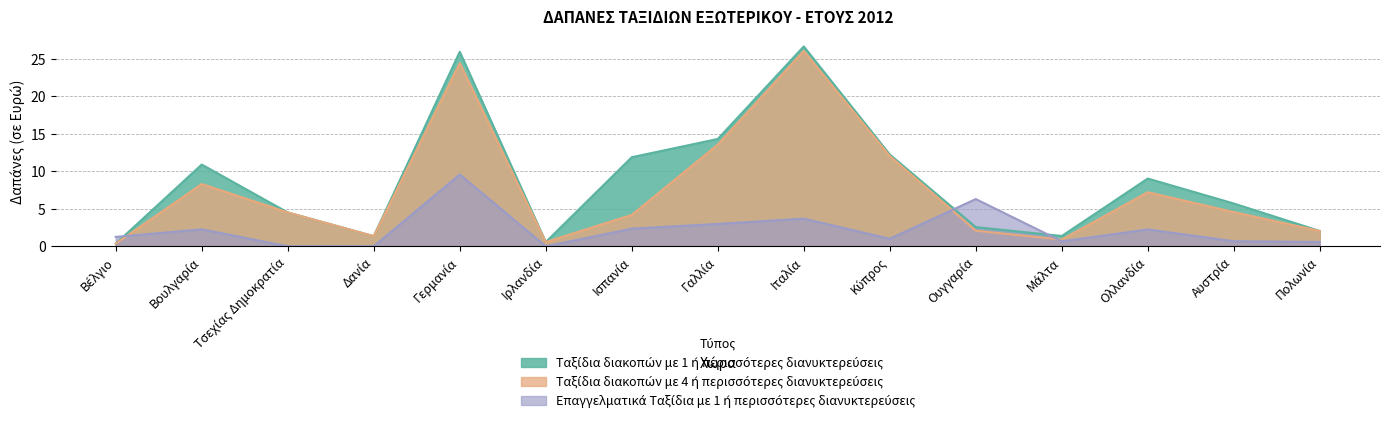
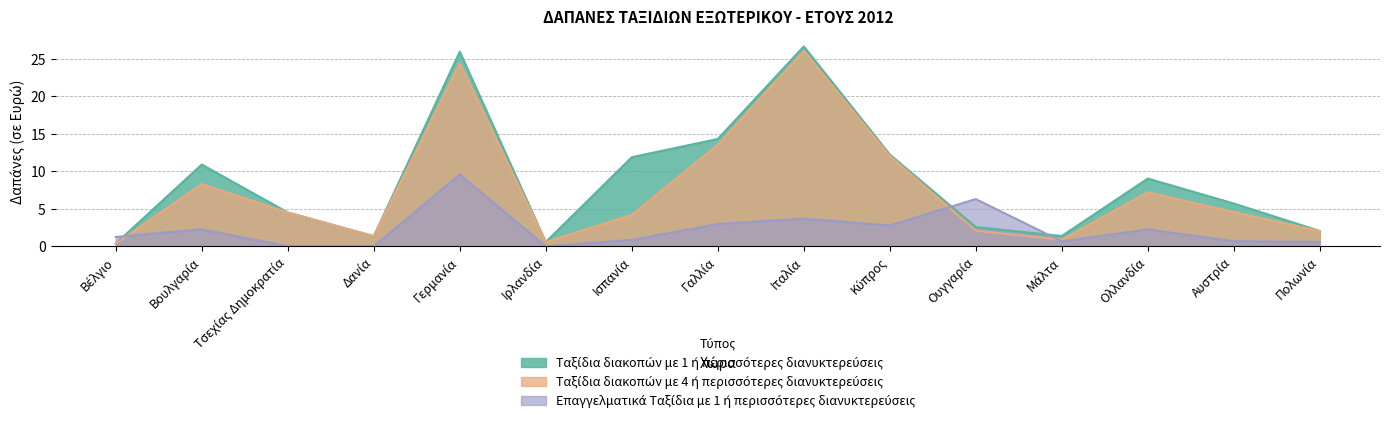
  {
    "Ταξίδια διακοπών με 1 ή περισσότερες διανυκτερεύσεις": {
      "Βουλγαρία": 11,
      "Γερμανία": 26,
      "Ισπανία": 12,
      "Γαλλία": 14,
      "Ιταλία": 27,
      "Ουγγαρία": 3,
      "Μάλτα": 1,
      "Ολλανδία": 9,
      "Αυστρία": 6
    },
    "Ταξίδια διακοπών με 4 ή περισσότερες διανυκτερεύσεις": {
      "Βουλγαρία": 8,
      "Γερμανία": 24,
      "Ισπανία": 4,
      "Γαλλία": 14,
      "Ιταλία": 26,
      "Ουγγαρία": 2,
      "Ολλανδία": 7,
      "Αυστρία": 5
    },
    "Επαγγελματικά Ταξίδια με 1 ή περισσότερες διανυκτερεύσεις": {
      "Βέλγιο": 1,
      "Βουλγαρία": 2,
      "Τσεχίας Δημοκρατία": 0,
      "Δανία": 0,
      "Γερμανία": 10,
      "Ιρλανδία": 0,
-     "Ισπανία": 2,
+     "Ισπανία": 1,
      "Γαλλία": 3,
      "Ιταλία": 4,
-     "Κύπρος": 1,
+     "Κύπρος": 3,
      "Ουγγαρία": 6,
      "Ολλανδία": 2,
      "Αυστρία": 1,
      "Πολωνία": 1
    }
  }
